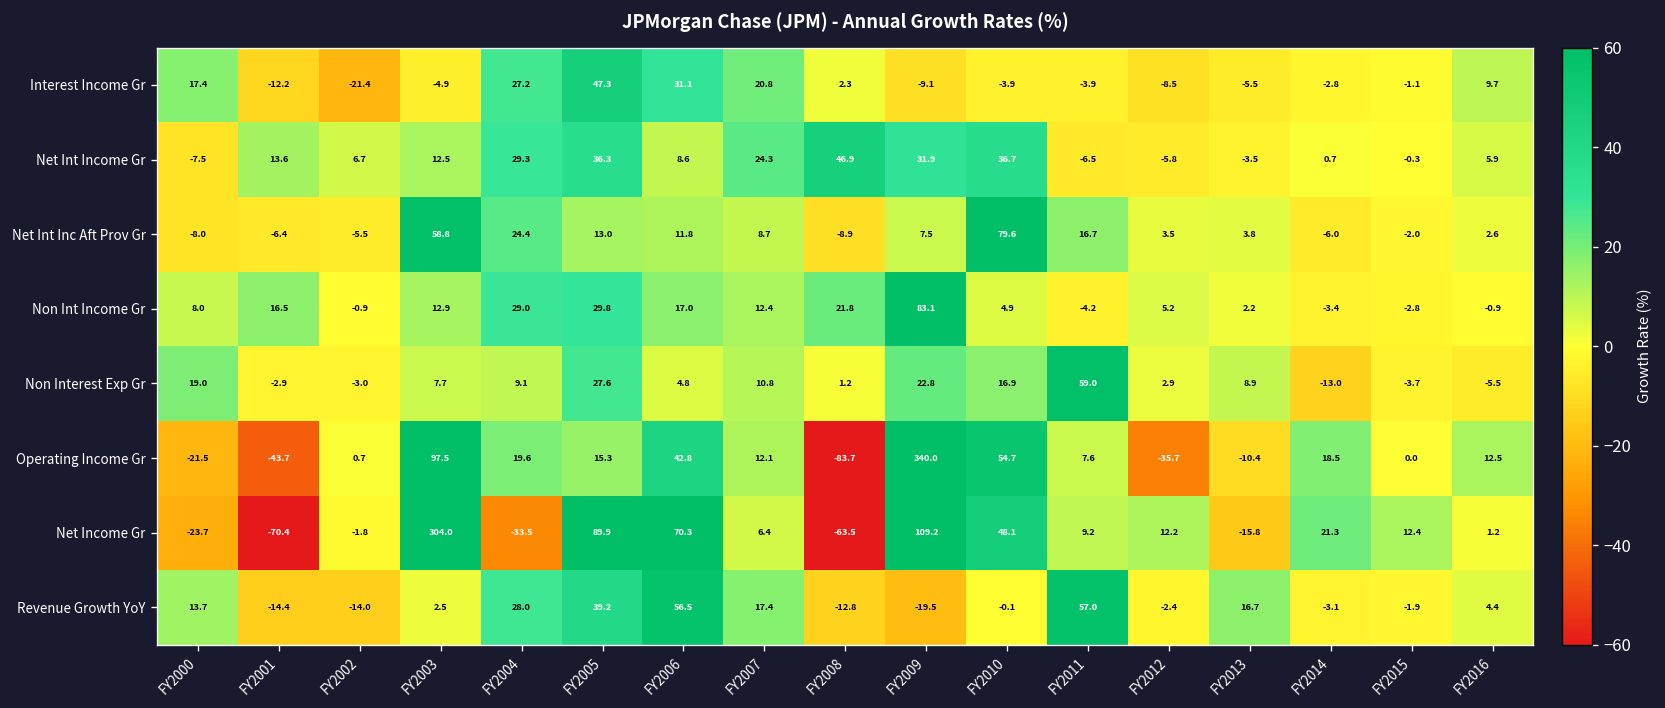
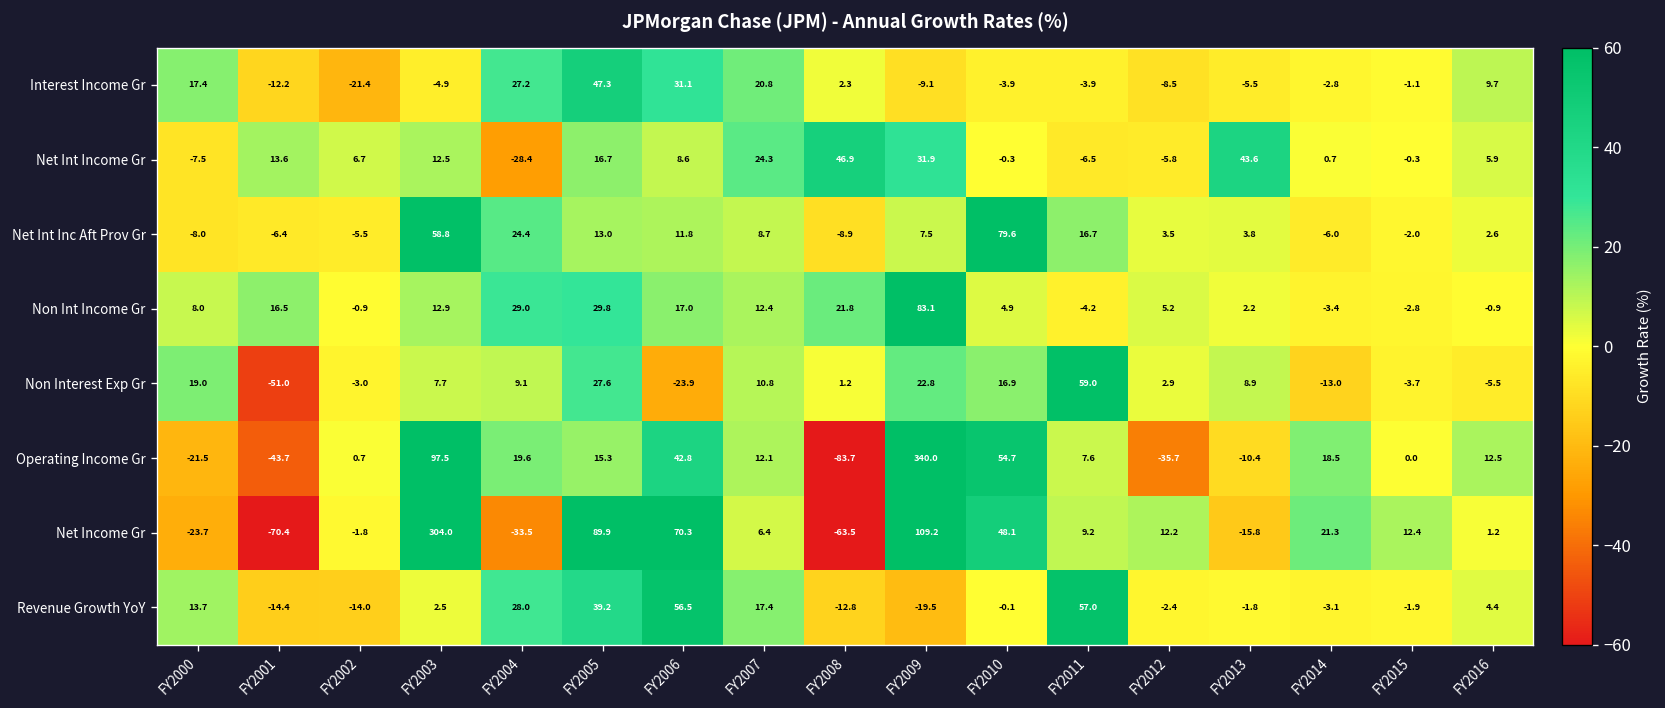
  {
    "Interest Income Gr": {
      "FY2000": 17.4,
      "FY2001": -12.2,
      "FY2002": -21.4,
      "FY2003": -4.9,
      "FY2004": 27.2,
      "FY2005": 47.3,
      "FY2006": 31.1,
      "FY2007": 20.8,
      "FY2008": 2.3,
      "FY2009": -9.1,
      "FY2010": -3.9,
      "FY2011": -3.9,
      "FY2012": -8.5,
      "FY2013": -5.5,
      "FY2014": -2.8,
      "FY2015": -1.1,
      "FY2016": 9.7
    },
    "Net Int Income Gr": {
      "FY2000": -7.5,
      "FY2001": 13.6,
      "FY2002": 6.7,
      "FY2003": 12.5,
-     "FY2004": 29.3,
-     "FY2005": 36.3,
+     "FY2004": -28.4,
+     "FY2005": 16.7,
      "FY2006": 8.6,
      "FY2007": 24.3,
      "FY2008": 46.9,
      "FY2009": 31.9,
-     "FY2010": 36.7,
+     "FY2010": -0.3,
      "FY2011": -6.5,
      "FY2012": -5.8,
-     "FY2013": -3.5,
+     "FY2013": 43.6,
      "FY2014": 0.7,
      "FY2015": -0.3,
      "FY2016": 5.9
    },
    "Net Int Inc Aft Prov Gr": {
      "FY2000": -8.0,
      "FY2001": -6.4,
      "FY2002": -5.5,
      "FY2003": 58.8,
      "FY2004": 24.4,
      "FY2005": 13.0,
      "FY2006": 11.8,
      "FY2007": 8.7,
      "FY2008": -8.9,
      "FY2009": 7.5,
      "FY2010": 79.6,
      "FY2011": 16.7,
      "FY2012": 3.5,
      "FY2013": 3.8,
      "FY2014": -6.0,
      "FY2015": -2.0,
      "FY2016": 2.6
    },
    "Non Int Income Gr": {
      "FY2000": 8.0,
      "FY2001": 16.5,
      "FY2002": -0.9,
      "FY2003": 12.9,
      "FY2004": 29.0,
      "FY2005": 29.8,
      "FY2006": 17.0,
      "FY2007": 12.4,
      "FY2008": 21.8,
      "FY2009": 83.1,
      "FY2010": 4.9,
      "FY2011": -4.2,
      "FY2012": 5.2,
      "FY2013": 2.2,
      "FY2014": -3.4,
      "FY2015": -2.8,
      "FY2016": -0.9
    },
    "Non Interest Exp Gr": {
      "FY2000": 19.0,
-     "FY2001": -2.9,
+     "FY2001": -51.0,
      "FY2002": -3.0,
      "FY2003": 7.7,
      "FY2004": 9.1,
      "FY2005": 27.6,
-     "FY2006": 4.8,
+     "FY2006": -23.9,
      "FY2007": 10.8,
      "FY2008": 1.2,
      "FY2009": 22.8,
      "FY2010": 16.9,
      "FY2011": 59.0,
      "FY2012": 2.9,
      "FY2013": 8.9,
      "FY2014": -13.0,
      "FY2015": -3.7,
      "FY2016": -5.5
    },
    "Operating Income Gr": {
      "FY2000": -21.5,
      "FY2001": -43.7,
      "FY2002": 0.7,
      "FY2003": 97.5,
      "FY2004": 19.6,
      "FY2005": 15.3,
      "FY2006": 42.8,
      "FY2007": 12.1,
      "FY2008": -83.7,
      "FY2009": 340.0,
      "FY2010": 54.7,
      "FY2011": 7.6,
      "FY2012": -35.7,
      "FY2013": -10.4,
      "FY2014": 18.5,
      "FY2015": 0.0,
      "FY2016": 12.5
    },
    "Net Income Gr": {
      "FY2000": -23.7,
      "FY2001": -70.4,
      "FY2002": -1.8,
      "FY2003": 304.0,
      "FY2004": -33.5,
      "FY2005": 89.9,
      "FY2006": 70.3,
      "FY2007": 6.4,
      "FY2008": -63.5,
      "FY2009": 109.2,
      "FY2010": 48.1,
      "FY2011": 9.2,
      "FY2012": 12.2,
      "FY2013": -15.8,
      "FY2014": 21.3,
      "FY2015": 12.4,
      "FY2016": 1.2
    },
    "Revenue Growth YoY": {
      "FY2000": 13.7,
      "FY2001": -14.4,
      "FY2002": -14.0,
      "FY2003": 2.5,
      "FY2004": 28.0,
      "FY2005": 39.2,
      "FY2006": 56.5,
      "FY2007": 17.4,
      "FY2008": -12.8,
      "FY2009": -19.5,
      "FY2010": -0.1,
      "FY2011": 57.0,
      "FY2012": -2.4,
-     "FY2013": 16.7,
+     "FY2013": -1.8,
      "FY2014": -3.1,
      "FY2015": -1.9,
      "FY2016": 4.4
    }
  }
